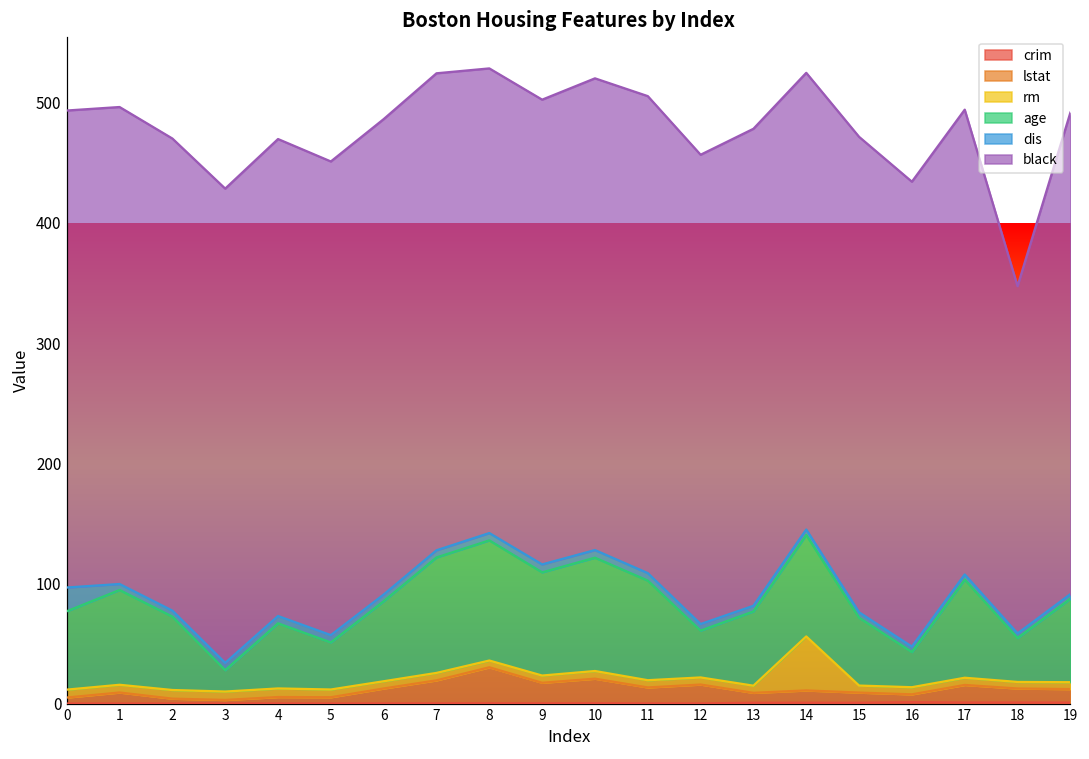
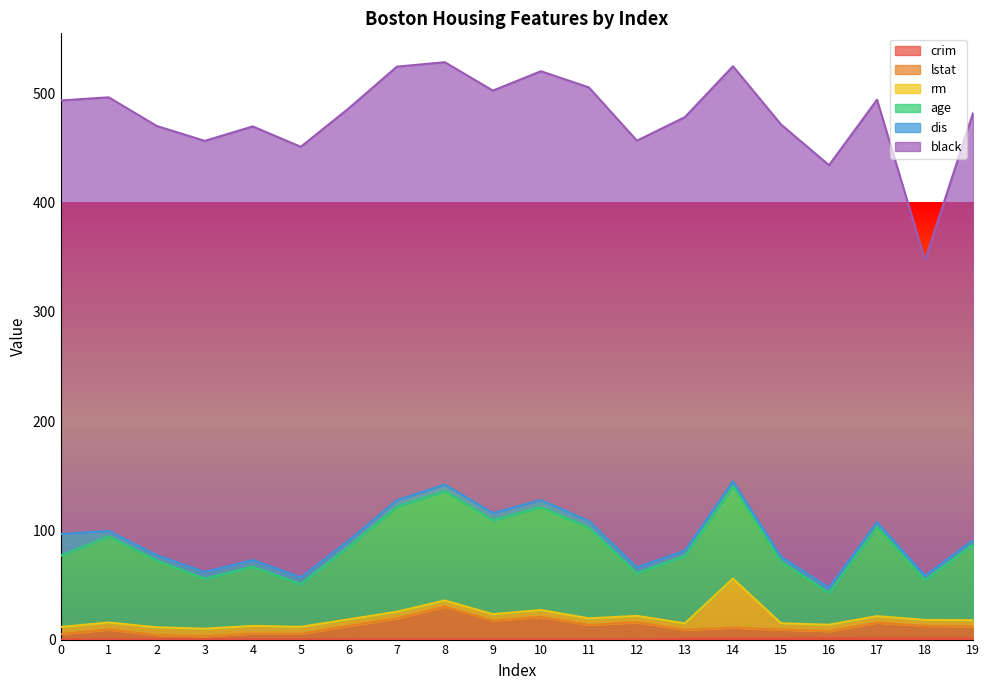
  {
    "rm": {
      "0": 7,
      "1": 6,
      "2": 7,
      "3": 7,
      "4": 7,
      "5": 6,
      "6": 6,
      "7": 6,
      "8": 6,
      "9": 6,
      "10": 6,
      "11": 6,
      "12": 6,
      "13": 6,
      "14": 45,
      "15": 6,
      "16": 6,
      "17": 6,
      "18": 5,
      "19": 6
    },
    "age": {
      "0": 65,
      "1": 79,
      "2": 61,
-     "3": 18,
+     "3": 46,
      "4": 54,
      "5": 39,
      "6": 67,
      "7": 96,
      "8": 100,
      "9": 86,
      "10": 94,
      "11": 83,
      "12": 39,
      "13": 62,
      "14": 85,
      "15": 56,
      "16": 29,
      "17": 82,
      "18": 37,
      "19": 70
    },
    "dis": {
      "0": 20,
      "1": 5,
      "2": 5,
      "3": 6,
      "4": 6,
      "5": 6,
      "6": 6,
      "7": 6,
      "8": 6,
      "9": 7,
      "10": 6,
      "11": 6,
      "12": 5,
      "13": 5,
      "14": 4,
      "15": 4,
      "16": 4,
      "17": 4,
      "18": 4,
      "19": 4
    },
    "black": {
      "0": 397,
      "1": 397,
      "2": 393,
      "3": 395,
      "4": 397,
      "5": 394,
      "6": 396,
      "7": 397,
      "8": 387,
      "9": 387,
      "10": 393,
      "11": 397,
      "12": 391,
      "13": 397,
      "14": 380,
      "15": 396,
      "16": 387,
      "17": 387,
      "18": 289,
-     "19": 401
+     "19": 391
    }
  }
